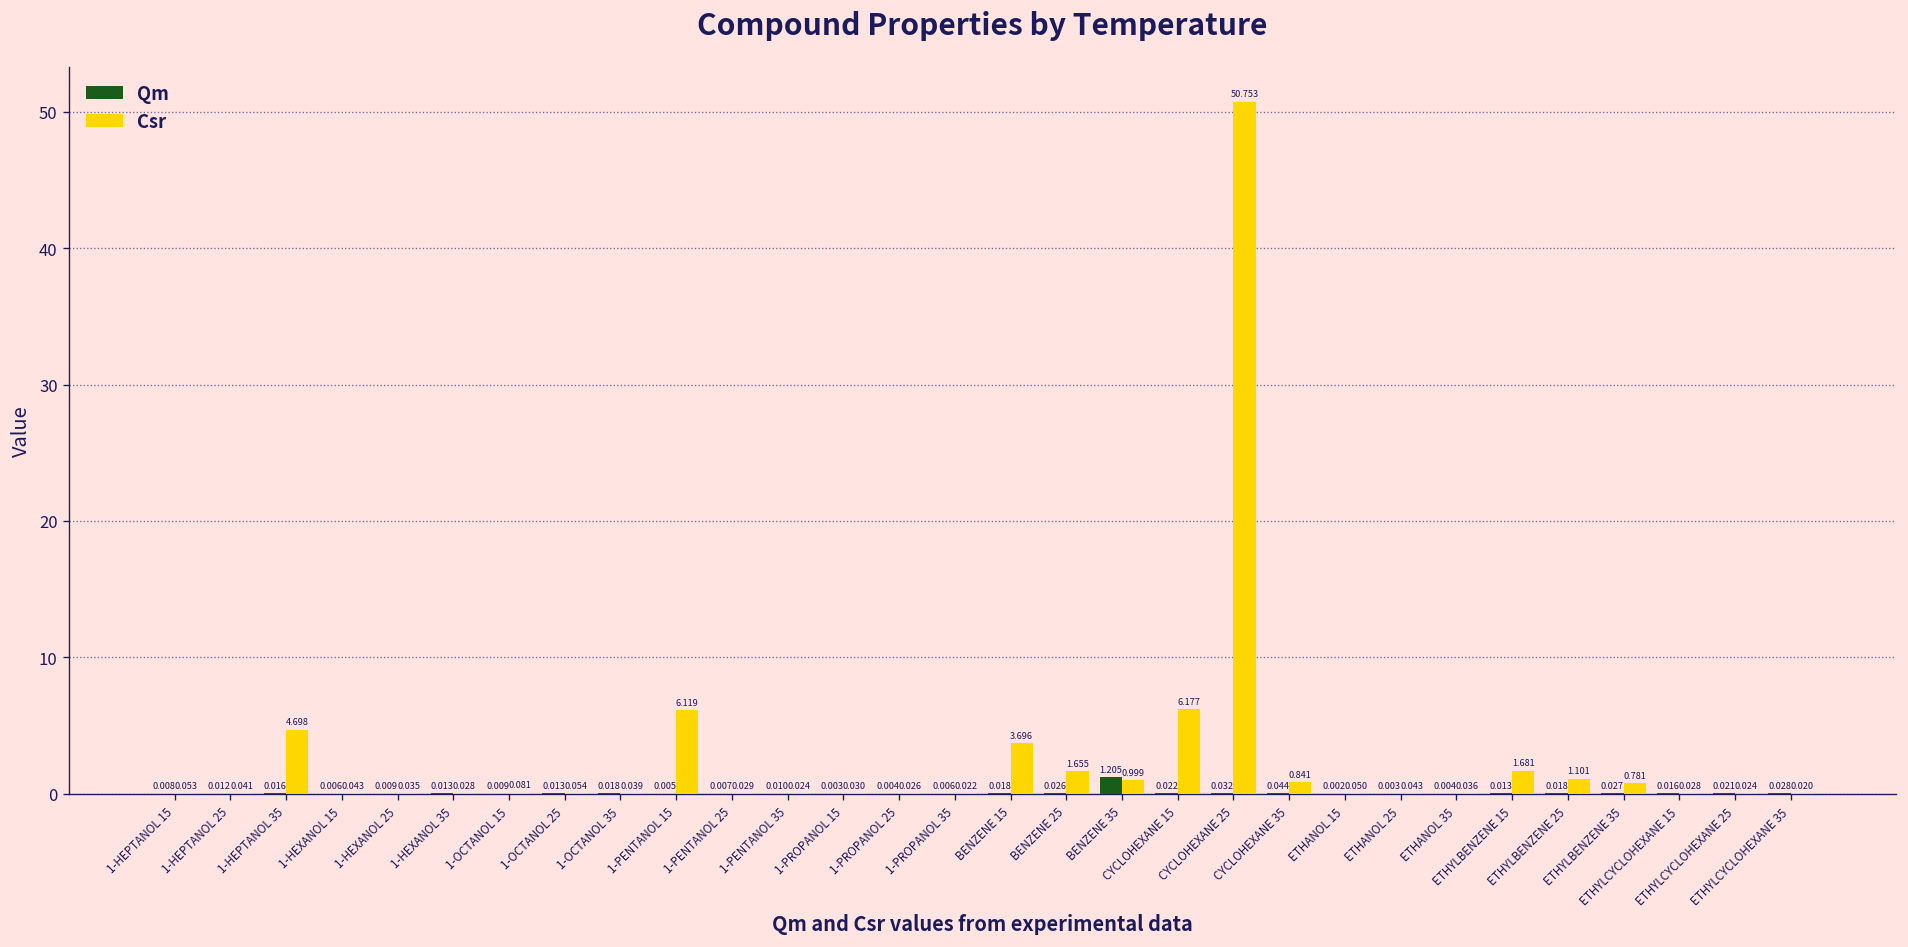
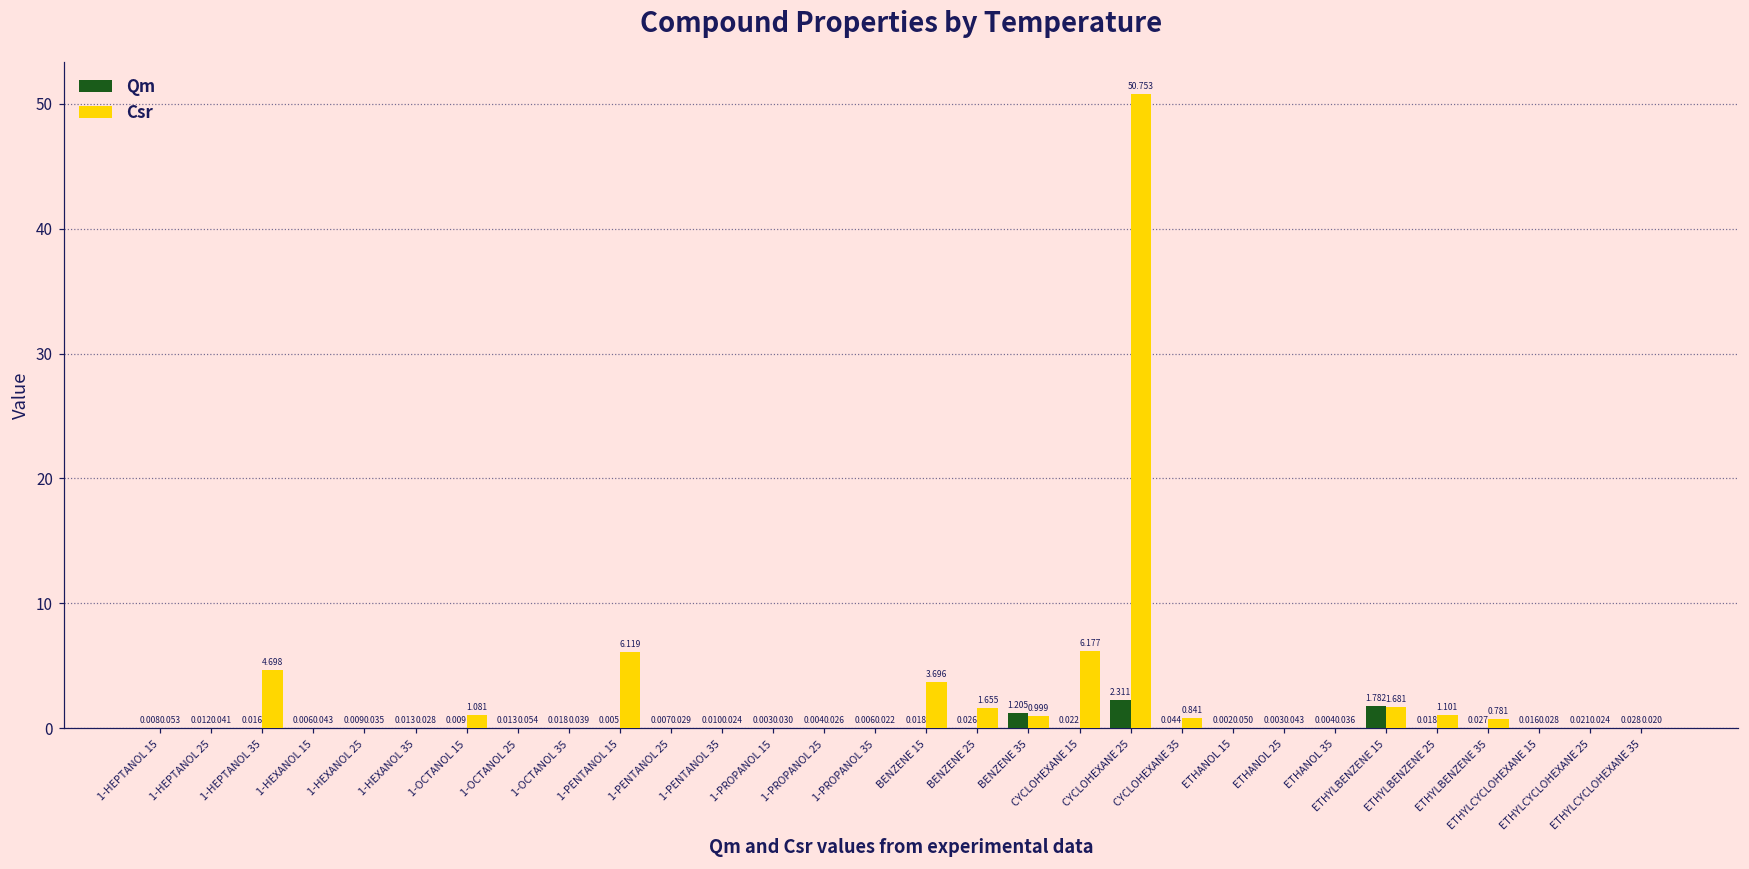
  {
    "Qm": {
      "1-HEPTANOL 15": 0.008,
      "1-HEPTANOL 25": 0.012,
      "1-HEPTANOL 35": 0.016,
      "1-HEXANOL 15": 0.006,
      "1-HEXANOL 25": 0.009,
      "1-HEXANOL 35": 0.013,
      "1-OCTANOL 15": 0.009,
      "1-OCTANOL 25": 0.013,
      "1-OCTANOL 35": 0.018,
      "1-PENTANOL 15": 0.005,
      "1-PENTANOL 25": 0.007,
      "1-PENTANOL 35": 0.010,
      "1-PROPANOL 15": 0.003,
      "1-PROPANOL 25": 0.004,
      "1-PROPANOL 35": 0.006,
      "BENZENE 15": 0.018,
      "BENZENE 25": 0.026,
      "BENZENE 35": 1.205,
      "CYCLOHEXANE 15": 0.022,
-     "CYCLOHEXANE 25": 0.032,
+     "CYCLOHEXANE 25": 2.311,
      "CYCLOHEXANE 35": 0.044,
      "ETHANOL 15": 0.002,
      "ETHANOL 25": 0.003,
      "ETHANOL 35": 0.004,
-     "ETHYLBENZENE 15": 0.013,
+     "ETHYLBENZENE 15": 1.782,
      "ETHYLBENZENE 25": 0.018,
      "ETHYLBENZENE 35": 0.027,
      "ETHYLCYCLOHEXANE 15": 0.016,
      "ETHYLCYCLOHEXANE 25": 0.021,
      "ETHYLCYCLOHEXANE 35": 0.028
    },
    "Csr": {
      "1-HEPTANOL 15": 0.053,
      "1-HEPTANOL 25": 0.041,
      "1-HEPTANOL 35": 4.698,
      "1-HEXANOL 15": 0.043,
      "1-HEXANOL 25": 0.035,
      "1-HEXANOL 35": 0.028,
-     "1-OCTANOL 15": 0.081,
+     "1-OCTANOL 15": 1.081,
      "1-OCTANOL 25": 0.054,
      "1-OCTANOL 35": 0.039,
      "1-PENTANOL 15": 6.119,
      "1-PENTANOL 25": 0.029,
      "1-PENTANOL 35": 0.024,
      "1-PROPANOL 15": 0.030,
      "1-PROPANOL 25": 0.026,
      "1-PROPANOL 35": 0.022,
      "BENZENE 15": 3.696,
      "BENZENE 25": 1.655,
      "BENZENE 35": 0.999,
      "CYCLOHEXANE 15": 6.177,
      "CYCLOHEXANE 25": 50.753,
      "CYCLOHEXANE 35": 0.841,
      "ETHANOL 15": 0.050,
      "ETHANOL 25": 0.043,
      "ETHANOL 35": 0.036,
      "ETHYLBENZENE 15": 1.681,
      "ETHYLBENZENE 25": 1.101,
      "ETHYLBENZENE 35": 0.781,
      "ETHYLCYCLOHEXANE 15": 0.028,
      "ETHYLCYCLOHEXANE 25": 0.024,
      "ETHYLCYCLOHEXANE 35": 0.020
    }
  }
